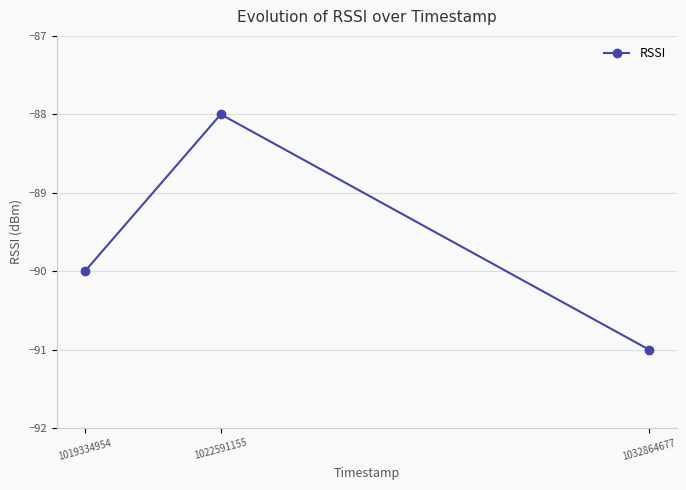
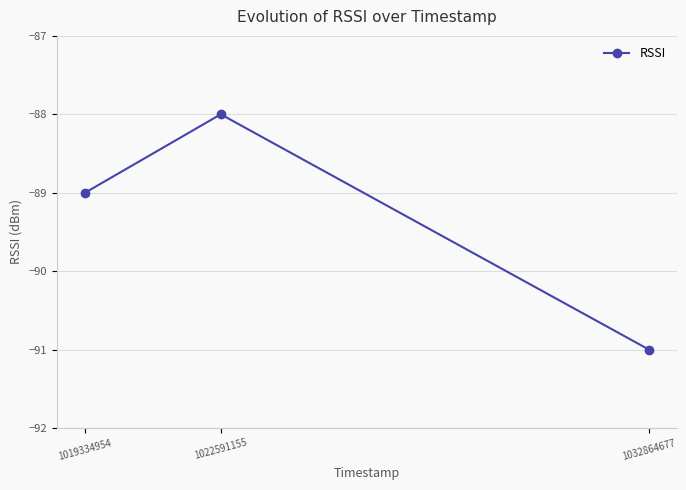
  {
-   "1019334954": -90,
+   "1019334954": -89,
    "1022591155": -88,
    "1032864677": -91
  }
